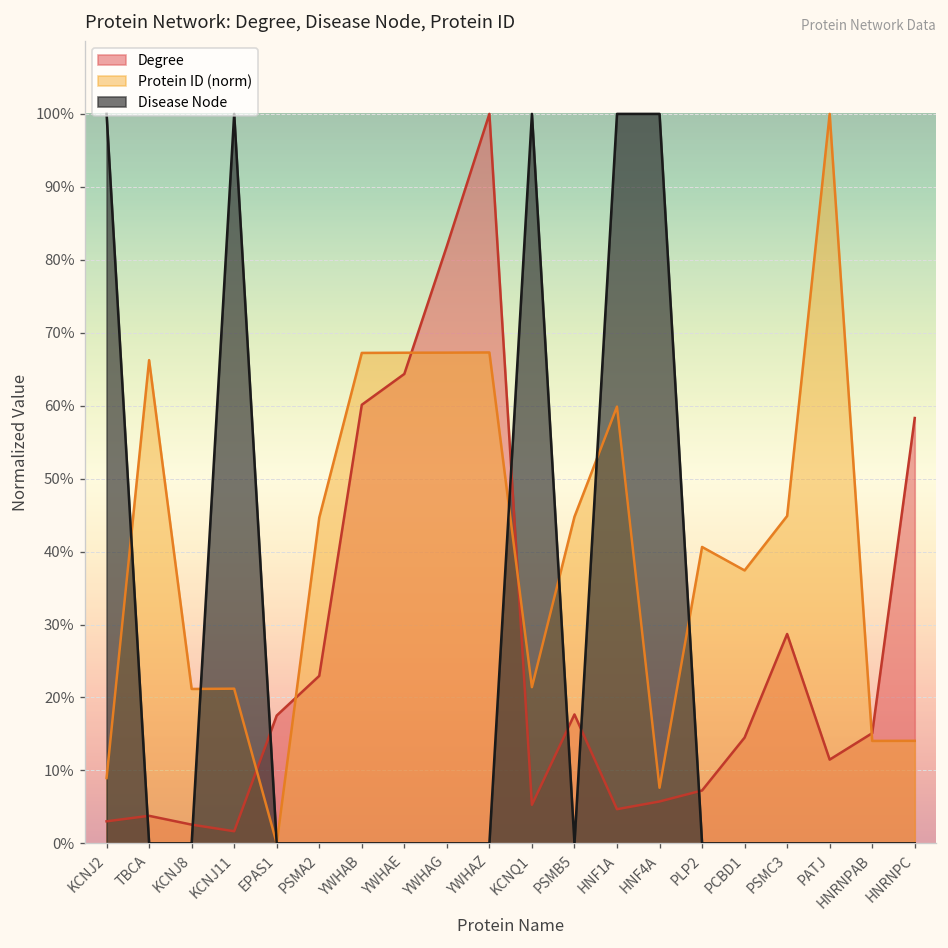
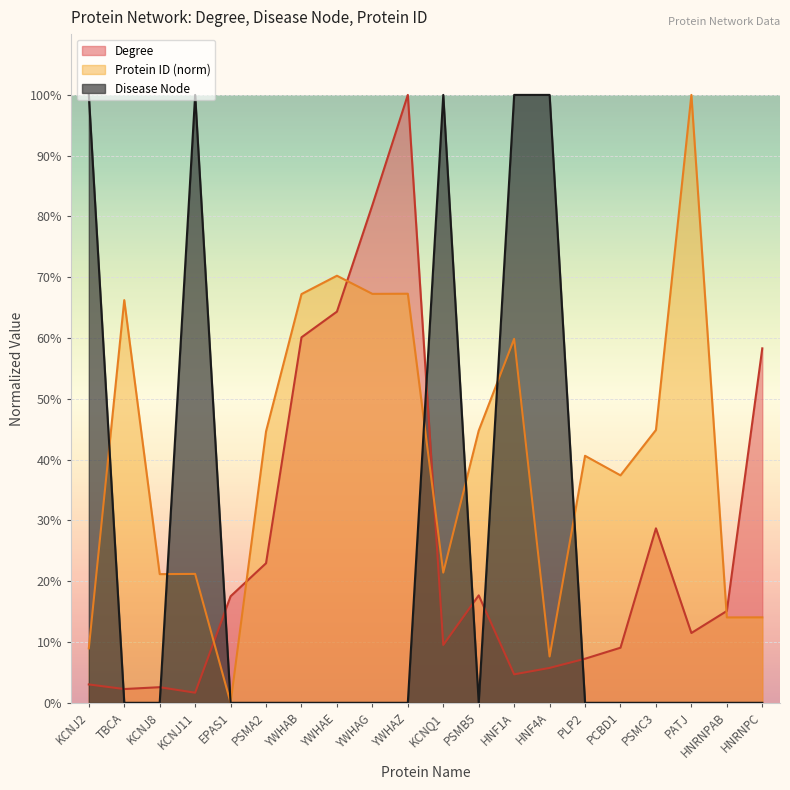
  {
    "Degree": {
      "KCNJ2": "3%",
-     "TBCA": "4%",
+     "TBCA": "2%",
      "KCNJ8": "3%",
      "KCNJ11": "2%",
      "EPAS1": "18%",
      "PSMA2": "23%",
      "YWHAB": "60%",
      "YWHAE": "64%",
      "YWHAG": "82%",
      "YWHAZ": "100%",
-     "KCNQ1": "5%",
+     "KCNQ1": "10%",
      "PSMB5": "18%",
      "HNF1A": "5%",
      "HNF4A": "6%",
      "PLP2": "7%",
-     "PCBD1": "15%",
+     "PCBD1": "9%",
      "PSMC3": "29%",
      "PATJ": "11%",
      "HNRNPAB": "15%",
      "HNRNPC": "58%"
    },
    "Protein ID (norm)": {
      "KCNJ2": "9%",
      "TBCA": "66%",
      "KCNJ8": "21%",
      "KCNJ11": "21%",
      "PSMA2": "45%",
      "YWHAB": "67%",
-     "YWHAE": "67%",
+     "YWHAE": "70%",
      "YWHAG": "67%",
      "YWHAZ": "67%",
      "KCNQ1": "21%",
      "PSMB5": "45%",
      "HNF1A": "60%",
      "HNF4A": "8%",
      "PLP2": "41%",
      "PCBD1": "37%",
      "PSMC3": "45%",
      "PATJ": "100%",
      "HNRNPAB": "14%",
      "HNRNPC": "14%"
    },
    "Disease Node": {
      "TBCA": "0%",
      "KCNJ8": "0%",
      "PSMA2": "0%",
      "YWHAB": "0%",
      "YWHAE": "0%",
      "YWHAG": "0%",
      "YWHAZ": "0%",
      "KCNQ1": "100%",
      "PSMB5": "0%",
      "HNF1A": "100%",
      "HNF4A": "100%",
      "PLP2": "0%",
      "PCBD1": "0%",
      "PSMC3": "0%",
      "PATJ": "0%",
      "HNRNPAB": "0%",
      "HNRNPC": "0%"
    }
  }
